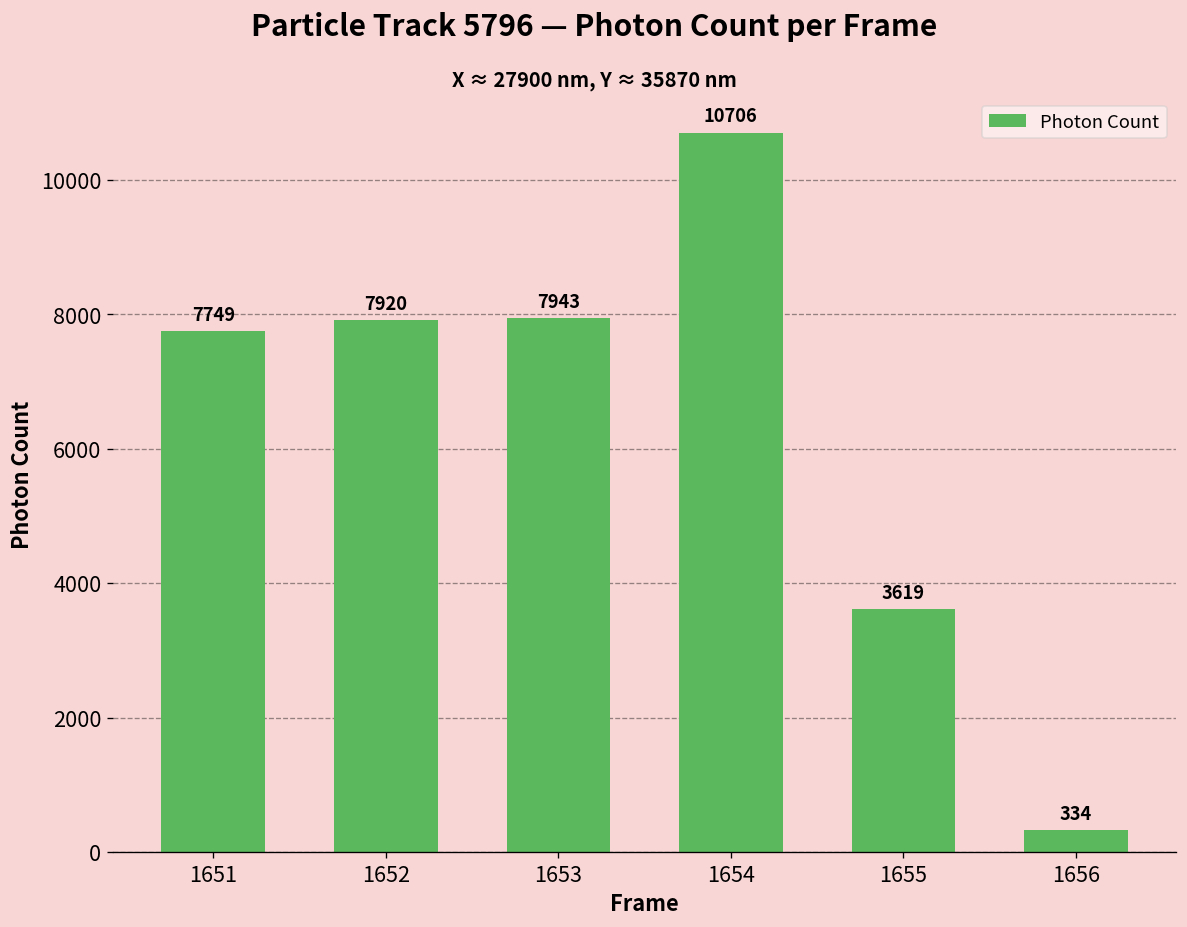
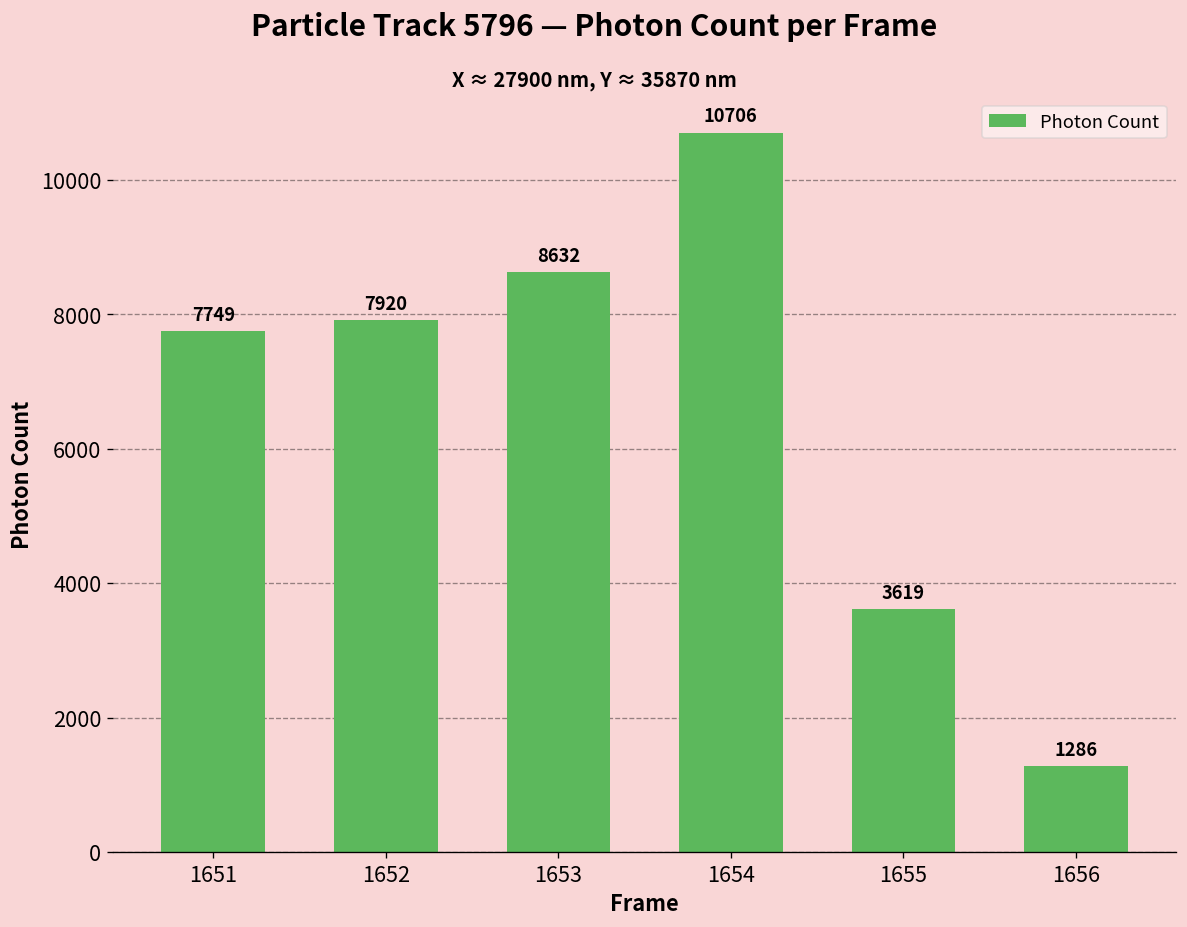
  {
    "1651": 7749,
    "1652": 7920,
-   "1653": 7943,
+   "1653": 8632,
    "1654": 10706,
    "1655": 3619,
-   "1656": 334
+   "1656": 1286
  }
